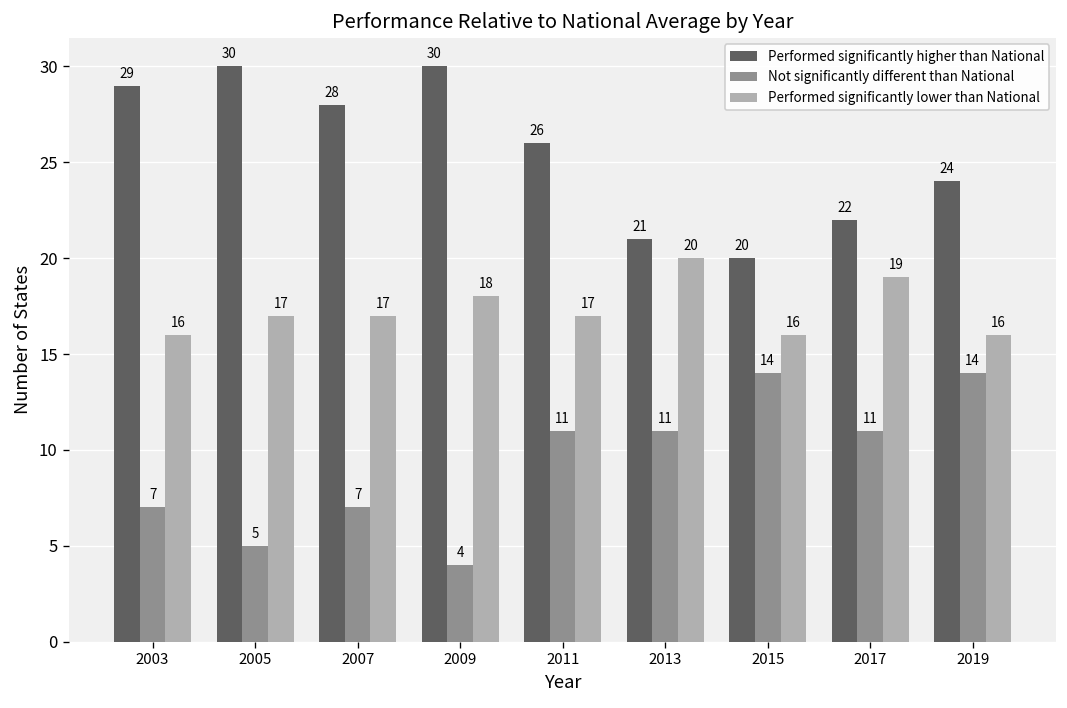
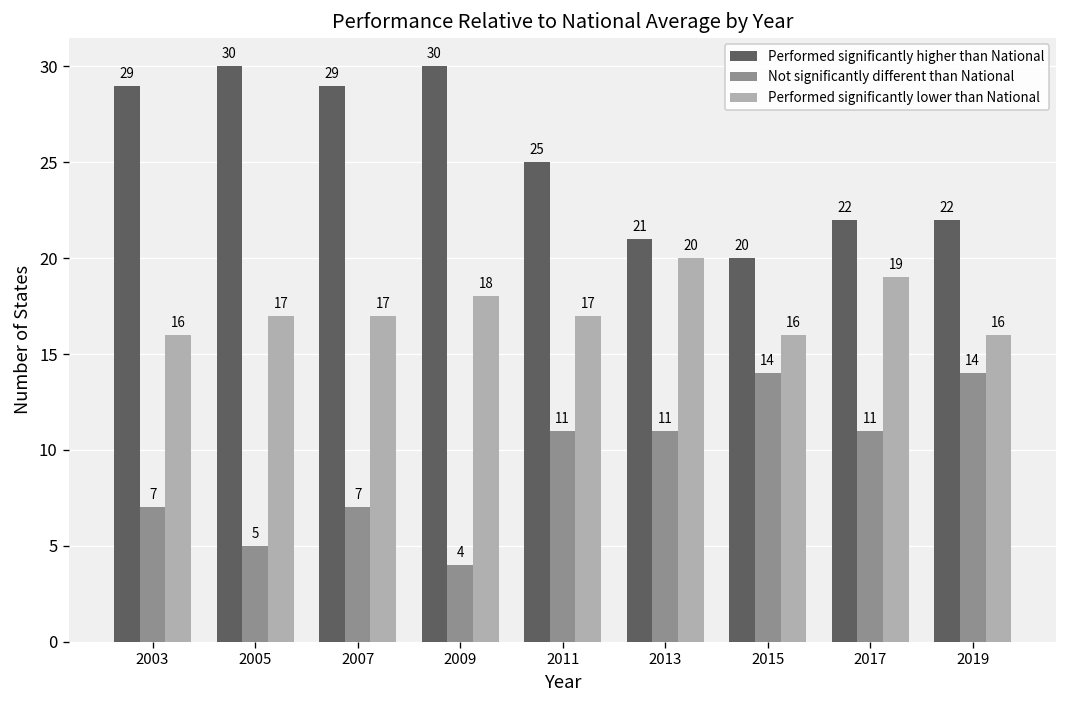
  {
    "Performed significantly higher than National": {
      "2003": 29,
      "2005": 30,
-     "2007": 28,
+     "2007": 29,
      "2009": 30,
-     "2011": 26,
+     "2011": 25,
      "2013": 21,
      "2015": 20,
      "2017": 22,
-     "2019": 24
+     "2019": 22
    }
  }
